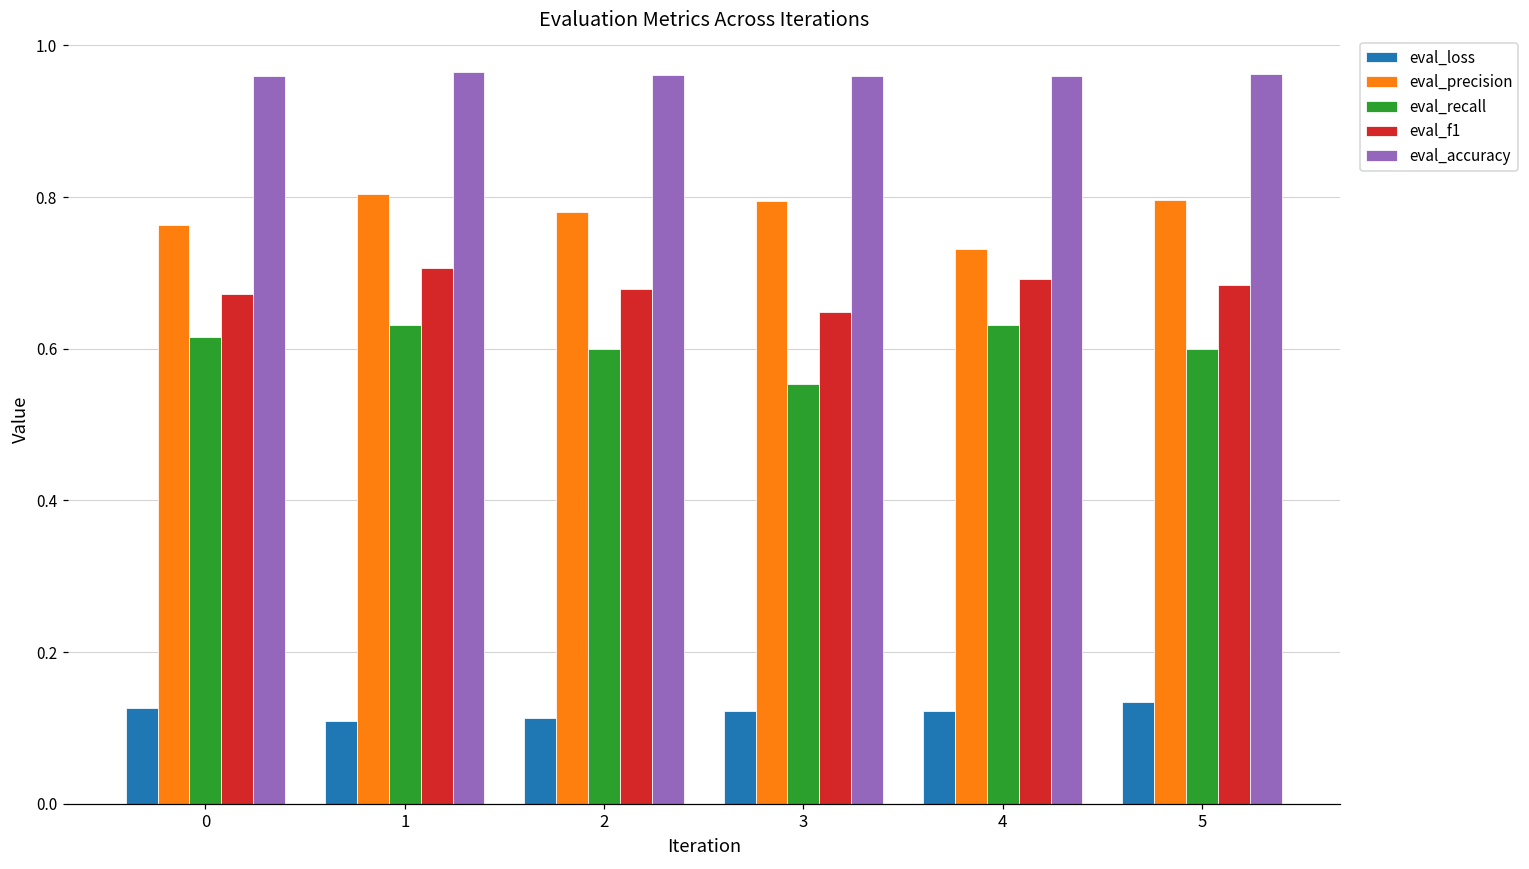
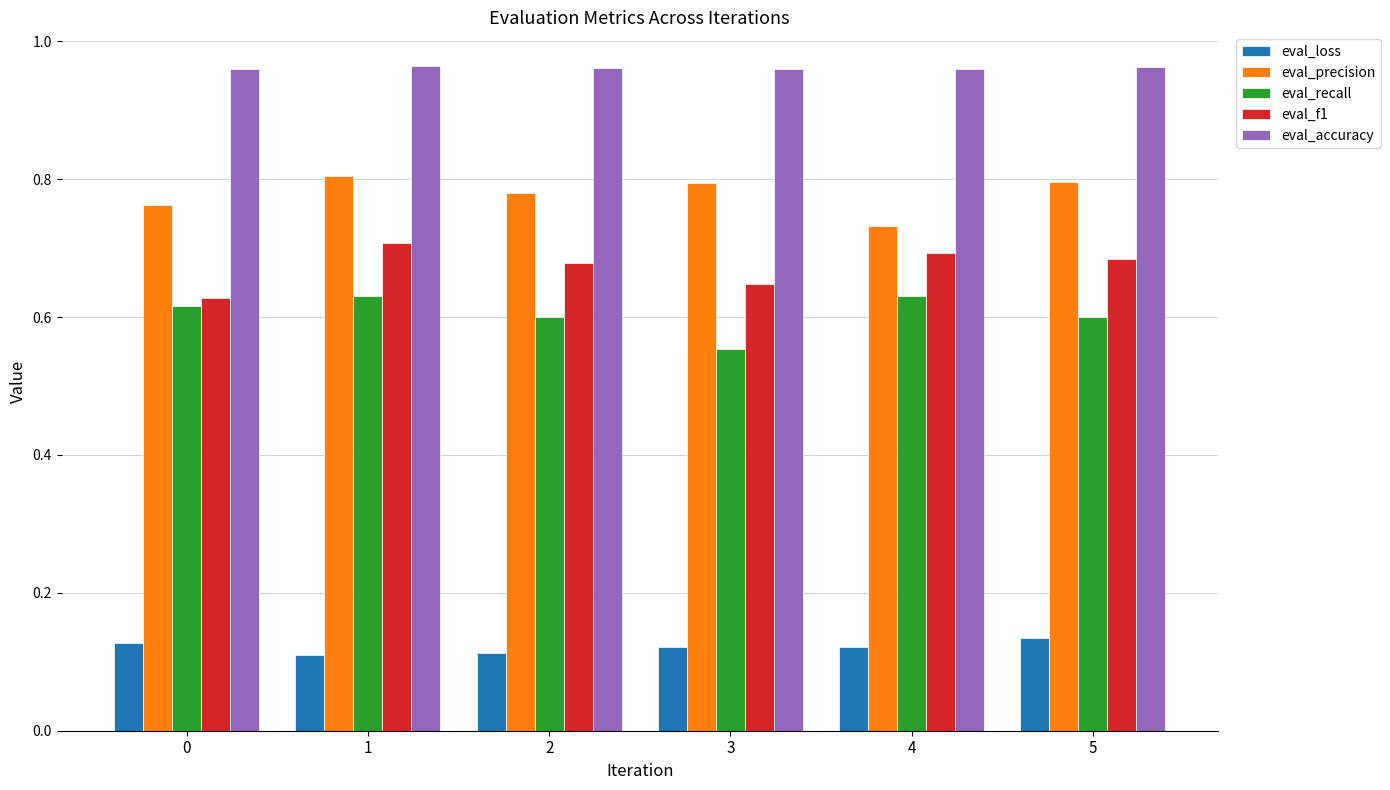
  {
    "eval_loss": {
      "0": 0.13,
      "1": 0.11,
      "2": 0.11,
      "3": 0.12,
      "4": 0.12,
      "5": 0.13
    },
    "eval_precision": {
      "0": 0.76,
      "1": 0.80,
      "2": 0.78,
      "3": 0.79,
      "4": 0.73,
      "5": 0.80
    },
    "eval_recall": {
      "0": 0.62,
      "1": 0.63,
      "2": 0.60,
      "3": 0.55,
      "4": 0.63,
      "5": 0.60
    },
    "eval_f1": {
-     "0": 0.67,
+     "0": 0.63,
      "1": 0.71,
      "2": 0.68,
      "3": 0.65,
      "4": 0.69,
      "5": 0.68
    },
    "eval_accuracy": {
      "0": 0.96,
      "1": 0.96,
      "2": 0.96,
      "3": 0.96,
      "4": 0.96,
      "5": 0.96
    }
  }
